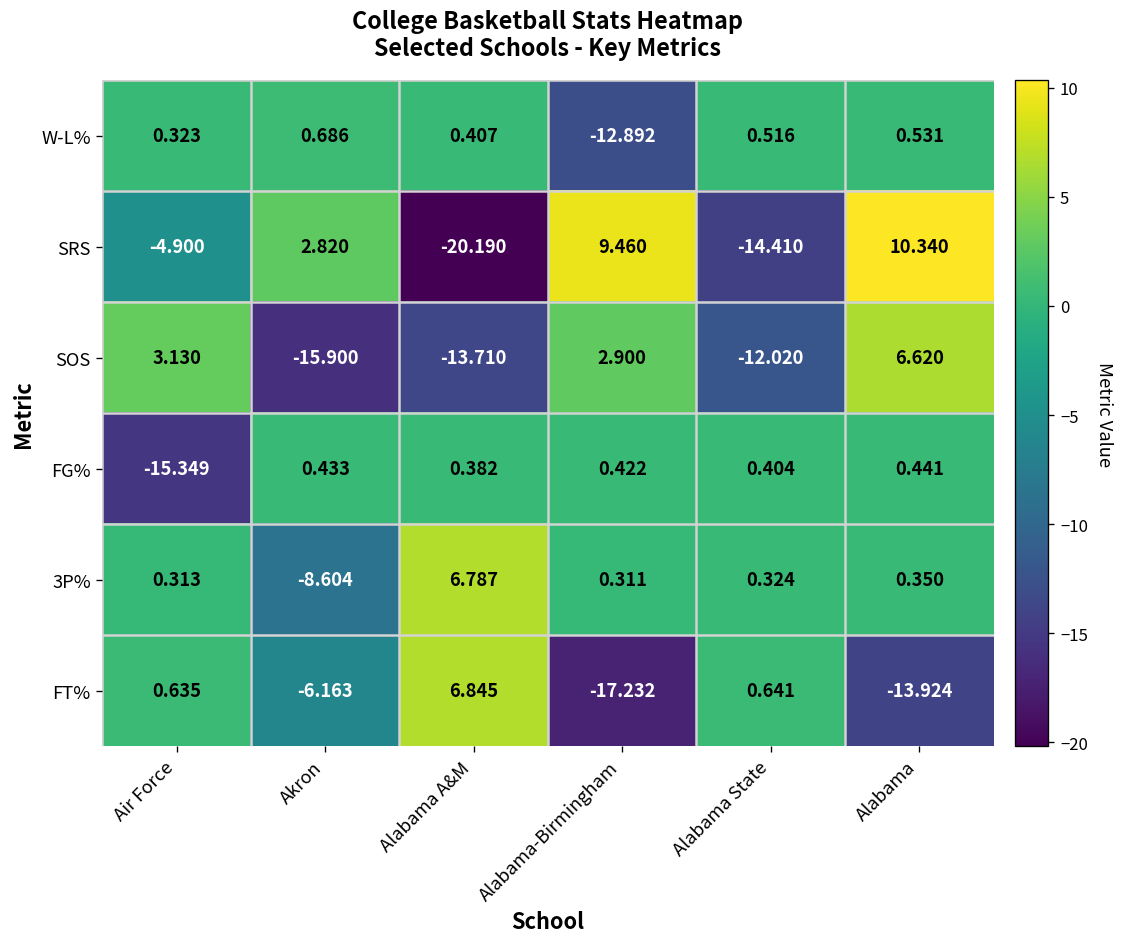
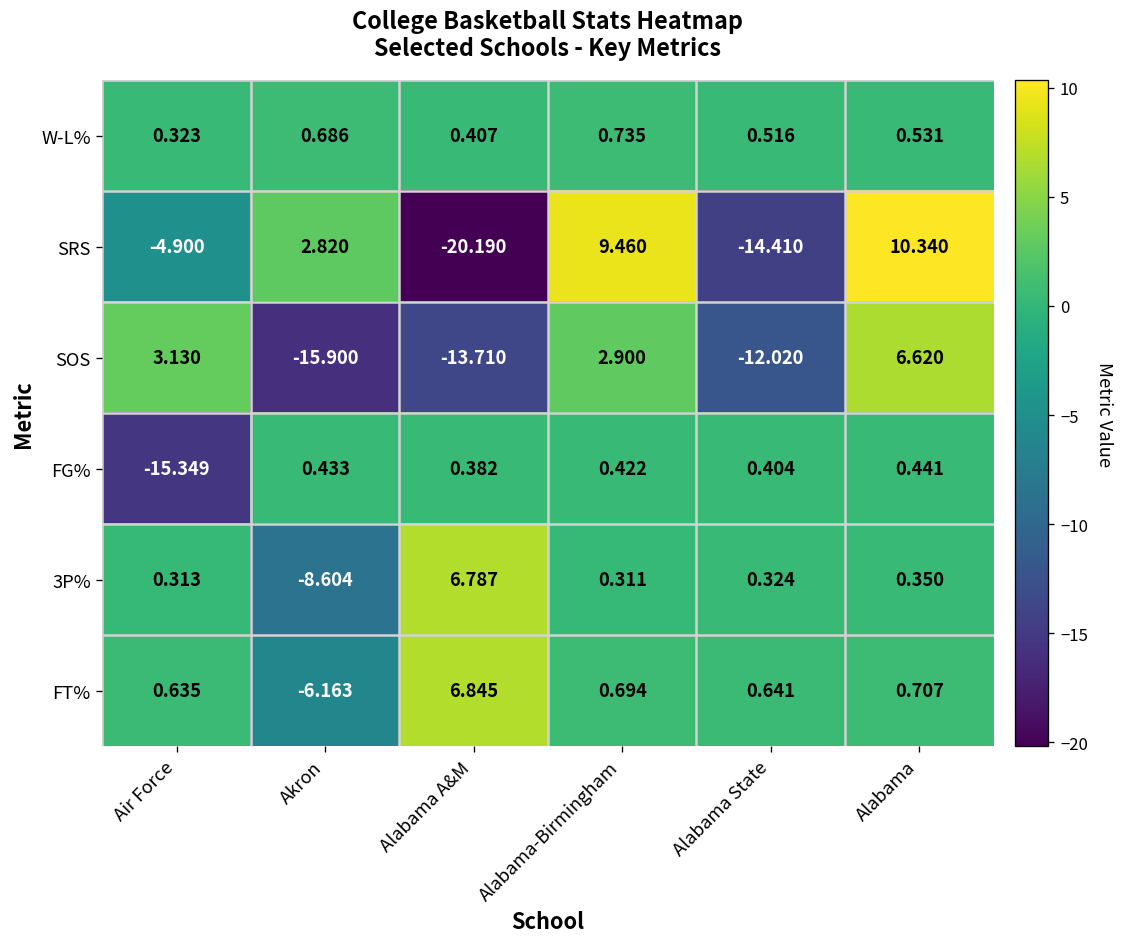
  {
    "W-L%": {
      "Air Force": 0.323,
      "Akron": 0.686,
      "Alabama A&M": 0.407,
-     "Alabama-Birmingham": -12.892,
+     "Alabama-Birmingham": 0.735,
      "Alabama State": 0.516,
      "Alabama": 0.531
    },
    "SRS": {
      "Air Force": -4.900,
      "Akron": 2.820,
      "Alabama A&M": -20.190,
      "Alabama-Birmingham": 9.460,
      "Alabama State": -14.410,
      "Alabama": 10.340
    },
    "SOS": {
      "Air Force": 3.130,
      "Akron": -15.900,
      "Alabama A&M": -13.710,
      "Alabama-Birmingham": 2.900,
      "Alabama State": -12.020,
      "Alabama": 6.620
    },
    "FG%": {
      "Air Force": -15.349,
      "Akron": 0.433,
      "Alabama A&M": 0.382,
      "Alabama-Birmingham": 0.422,
      "Alabama State": 0.404,
      "Alabama": 0.441
    },
    "3P%": {
      "Air Force": 0.313,
      "Akron": -8.604,
      "Alabama A&M": 6.787,
      "Alabama-Birmingham": 0.311,
      "Alabama State": 0.324,
      "Alabama": 0.350
    },
    "FT%": {
      "Air Force": 0.635,
      "Akron": -6.163,
      "Alabama A&M": 6.845,
-     "Alabama-Birmingham": -17.232,
+     "Alabama-Birmingham": 0.694,
      "Alabama State": 0.641,
-     "Alabama": -13.924
+     "Alabama": 0.707
    }
  }
